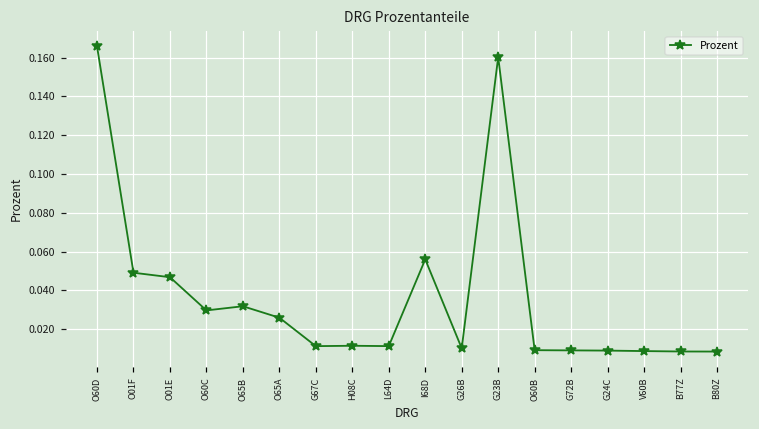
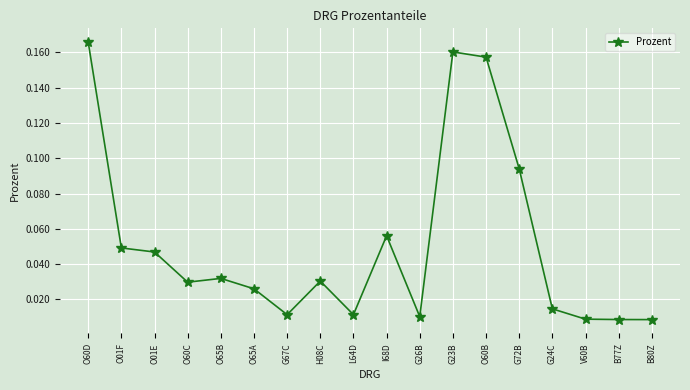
  {
    "O60D": 0.166,
    "O01F": 0.049,
    "O01E": 0.047,
    "O60C": 0.030,
    "O65B": 0.032,
    "O65A": 0.026,
    "G67C": 0.011,
-   "H08C": 0.012,
+   "H08C": 0.030,
    "L64D": 0.011,
    "I68D": 0.056,
    "G26B": 0.010,
    "G23B": 0.160,
-   "O60B": 0.009,
-   "G72B": 0.009,
-   "G24C": 0.009,
+   "O60B": 0.157,
+   "G72B": 0.094,
+   "G24C": 0.015,
    "V60B": 0.009,
    "B77Z": 0.009,
    "B80Z": 0.009
  }
